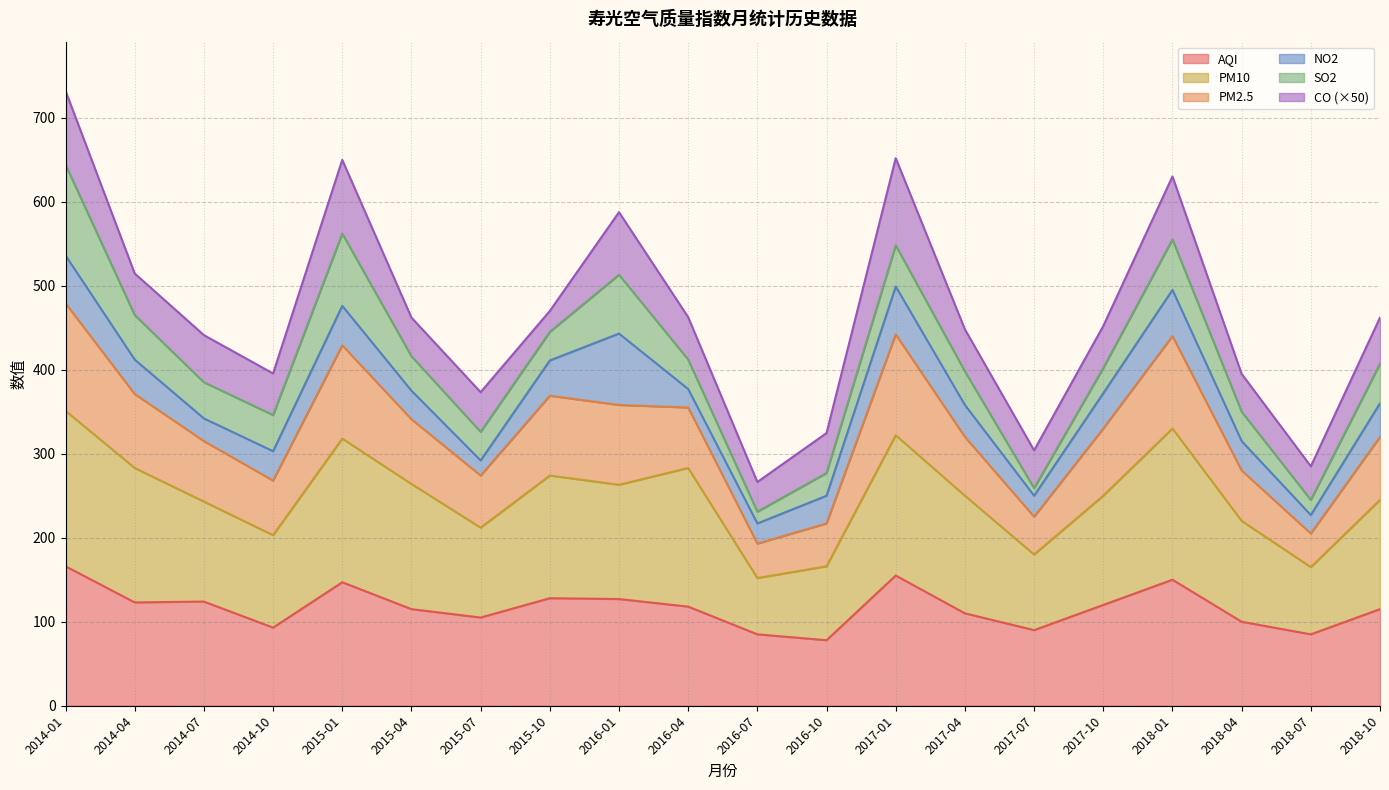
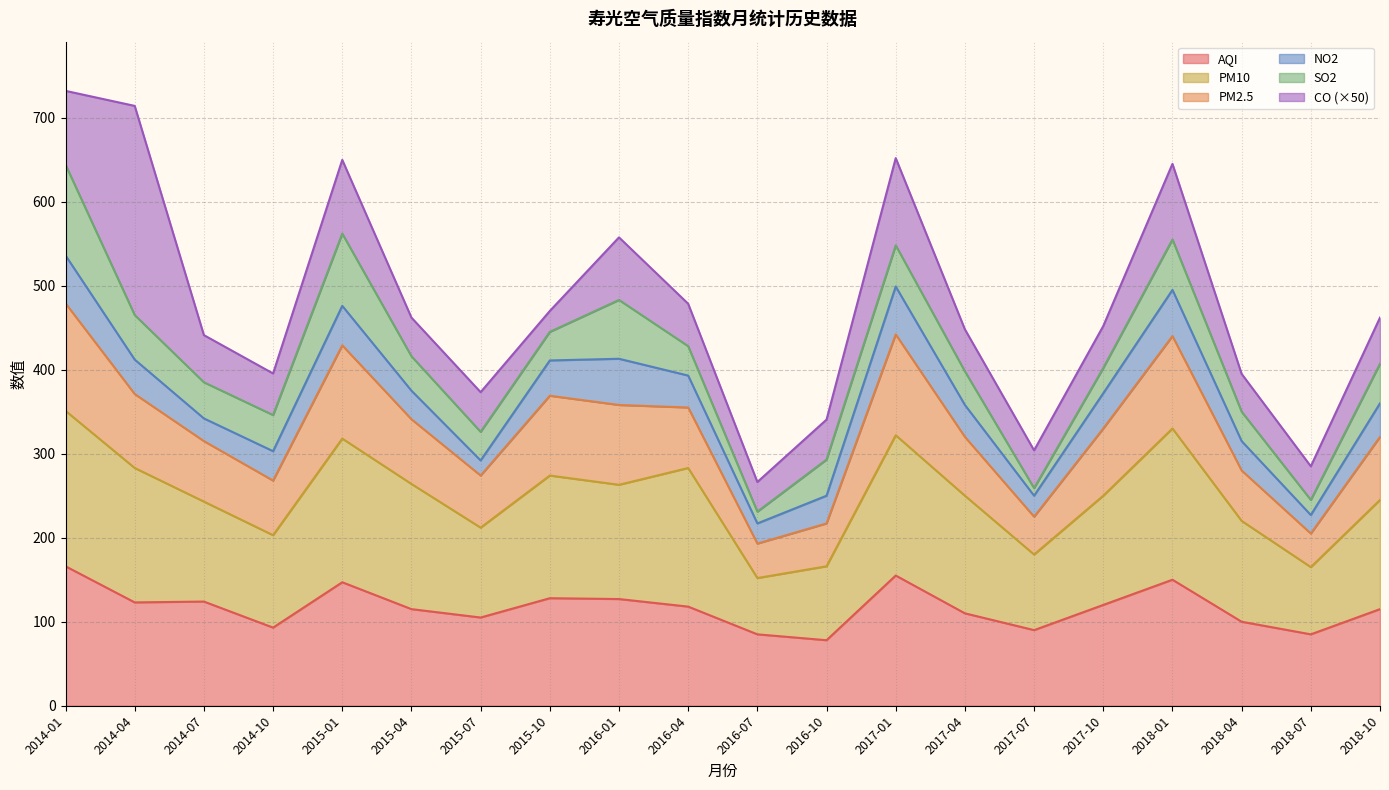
  {
    "NO2": {
      "2014-01": 60,
      "2014-04": 40,
      "2014-07": 30,
      "2014-10": 40,
      "2015-01": 50,
      "2015-04": 30,
      "2015-07": 20,
      "2015-10": 40,
-     "2016-01": 90,
-     "2016-04": 20,
+     "2016-01": 60,
+     "2016-04": 40,
      "2016-07": 20,
      "2016-10": 30,
      "2017-01": 60,
      "2017-04": 40,
      "2017-07": 30,
      "2017-10": 40,
      "2018-01": 60,
      "2018-04": 40,
      "2018-07": 20,
      "2018-10": 40
    },
    "SO2": {
      "2014-01": 110,
      "2014-04": 50,
      "2014-07": 40,
      "2014-10": 40,
      "2015-01": 90,
      "2015-04": 40,
      "2015-07": 30,
      "2015-10": 30,
      "2016-01": 70,
      "2016-04": 40,
      "2016-07": 10,
-     "2016-10": 30,
+     "2016-10": 40,
      "2017-01": 50,
      "2017-04": 40,
      "2017-07": 10,
      "2017-10": 30,
      "2018-01": 60,
      "2018-04": 40,
      "2018-07": 20,
      "2018-10": 50
    },
    "CO (×50)": {
      "2014-01": 90,
-     "2014-04": 50,
+     "2014-04": 250,
      "2014-07": 60,
      "2014-10": 50,
      "2015-01": 90,
      "2015-04": 50,
      "2015-07": 50,
      "2015-10": 20,
      "2016-01": 70,
      "2016-04": 50,
      "2016-07": 40,
      "2016-10": 50,
      "2017-01": 100,
      "2017-04": 50,
      "2017-07": 50,
      "2017-10": 50,
-     "2018-01": 80,
+     "2018-01": 90,
      "2018-04": 50,
      "2018-07": 40,
      "2018-10": 60
    }
  }
